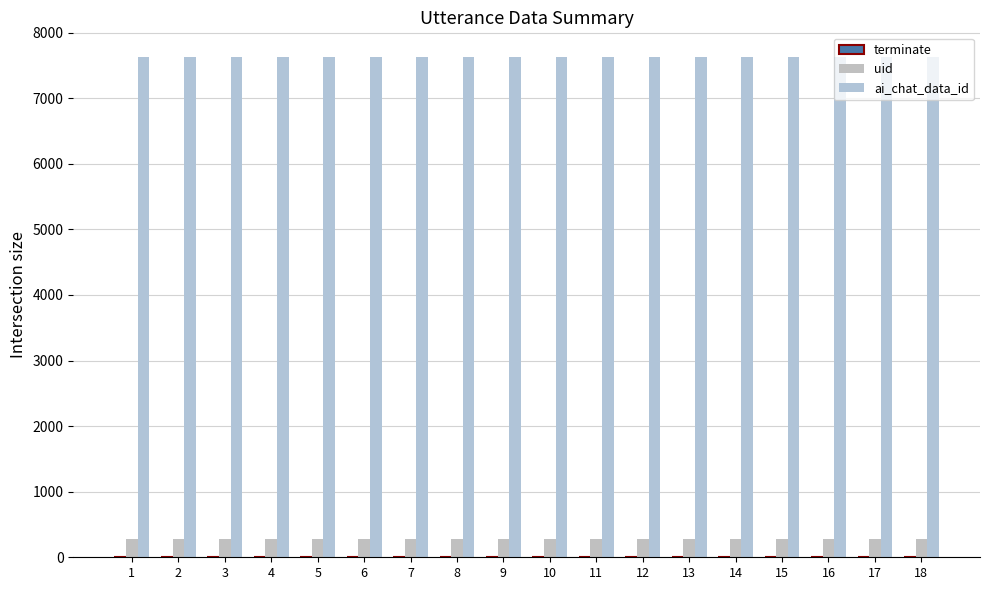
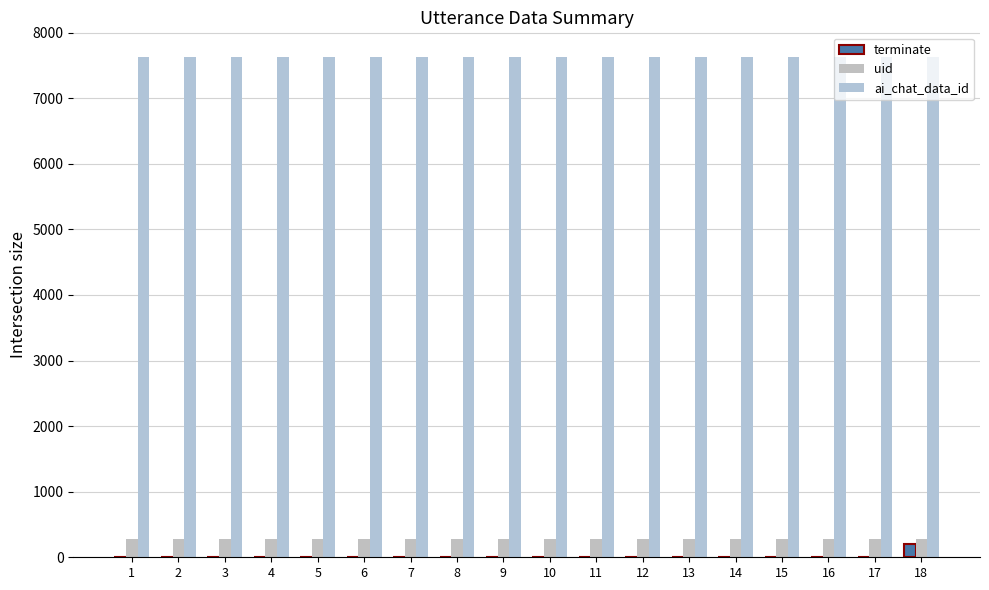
  {
    "terminate": {
      "1": 0,
      "2": 0,
      "3": 0,
      "4": 0,
      "5": 0,
      "6": 0,
      "7": 0,
      "8": 0,
      "9": 0,
      "10": 0,
      "11": 0,
      "12": 0,
      "13": 0,
      "14": 0,
      "15": 0,
      "16": 0,
      "17": 0,
-     "18": 0
+     "18": 200
    }
  }
